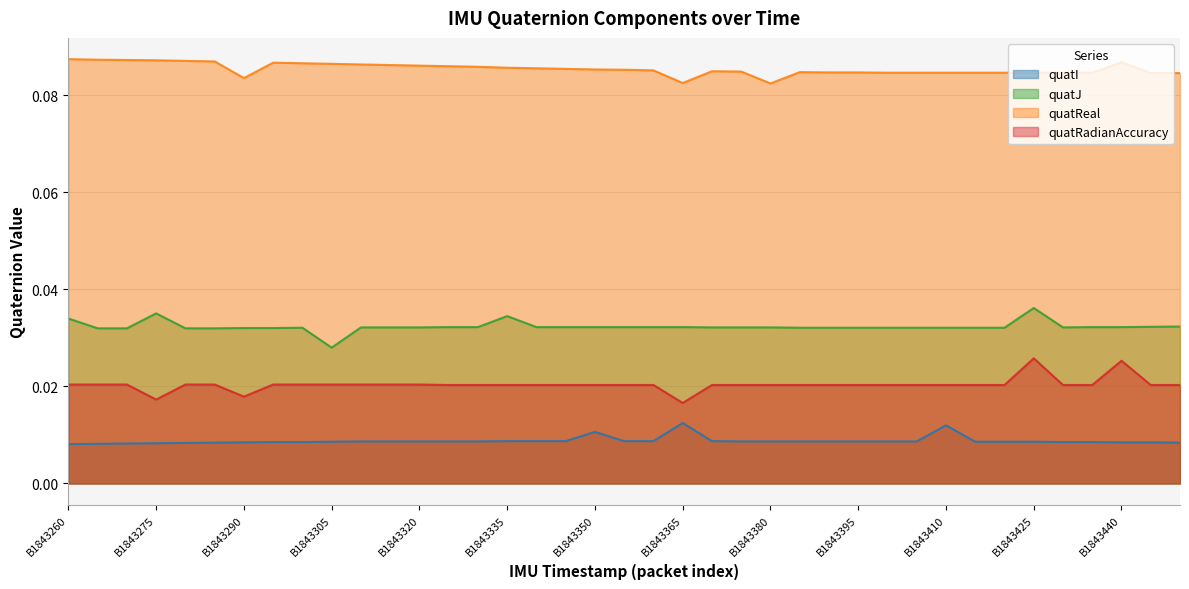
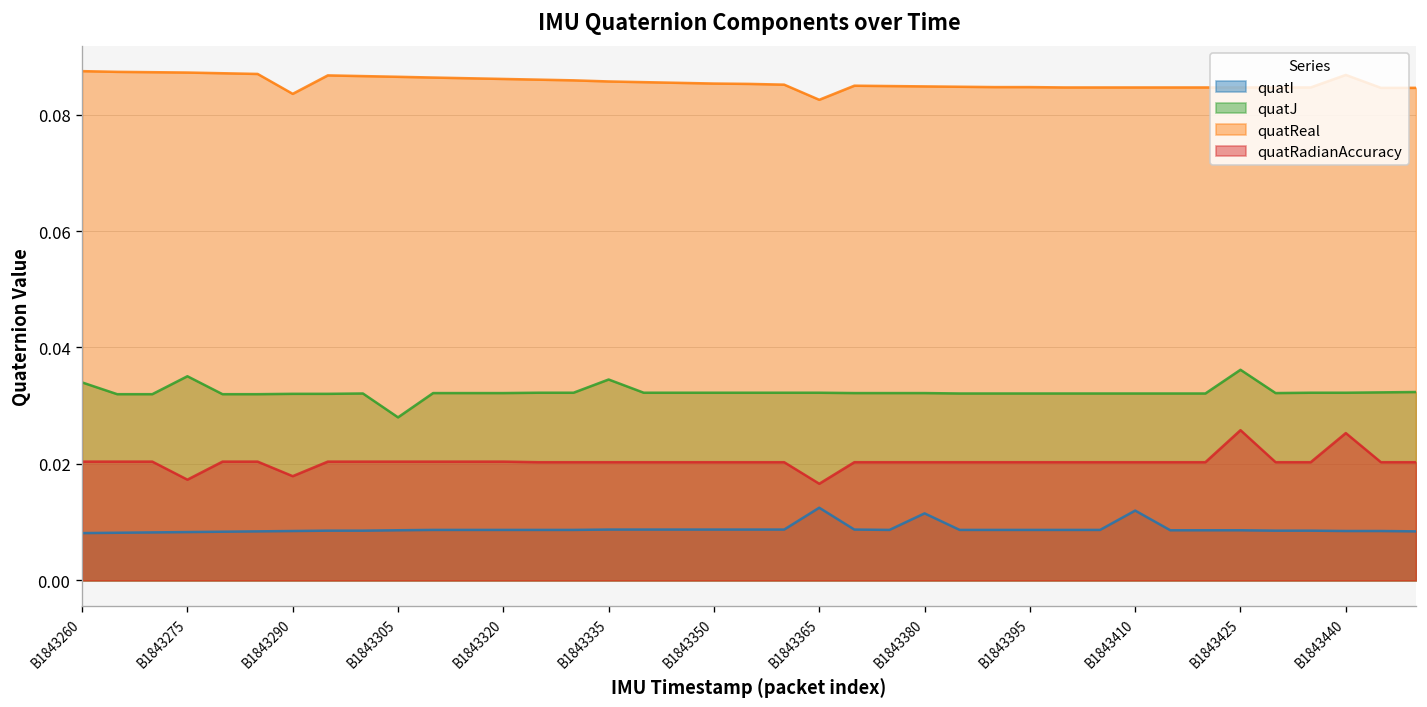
  {
    "quatI": {
      "B1843260": 0.008,
      "B1843275": 0.008,
      "B1843290": 0.008,
      "B1843305": 0.009,
      "B1843320": 0.009,
      "B1843335": 0.009,
-     "B1843350": 0.011,
+     "B1843350": 0.009,
      "B1843365": 0.012,
-     "B1843380": 0.009,
+     "B1843380": 0.012,
      "B1843395": 0.009,
      "B1843410": 0.012,
      "B1843425": 0.009,
      "B1843440": 0.008
    },
    "quatJ": {
      "B1843260": 0.034,
      "B1843275": 0.035,
      "B1843290": 0.032,
      "B1843305": 0.028,
      "B1843320": 0.032,
      "B1843335": 0.035,
      "B1843350": 0.032,
      "B1843365": 0.032,
      "B1843380": 0.032,
      "B1843395": 0.032,
      "B1843410": 0.032,
      "B1843425": 0.036,
      "B1843440": 0.032
    },
    "quatReal": {
      "B1843260": 0.087,
      "B1843275": 0.087,
      "B1843290": 0.084,
      "B1843305": 0.086,
      "B1843320": 0.086,
      "B1843335": 0.086,
      "B1843350": 0.085,
      "B1843365": 0.083,
-     "B1843380": 0.082,
+     "B1843380": 0.085,
      "B1843395": 0.085,
      "B1843410": 0.085
    },
    "quatRadianAccuracy": {
      "B1843260": 0.020,
      "B1843275": 0.017,
      "B1843290": 0.018,
      "B1843305": 0.020,
      "B1843320": 0.020,
      "B1843335": 0.020,
      "B1843350": 0.020,
      "B1843365": 0.017,
      "B1843380": 0.020,
      "B1843395": 0.020,
      "B1843410": 0.020,
      "B1843425": 0.026,
      "B1843440": 0.025
    }
  }
